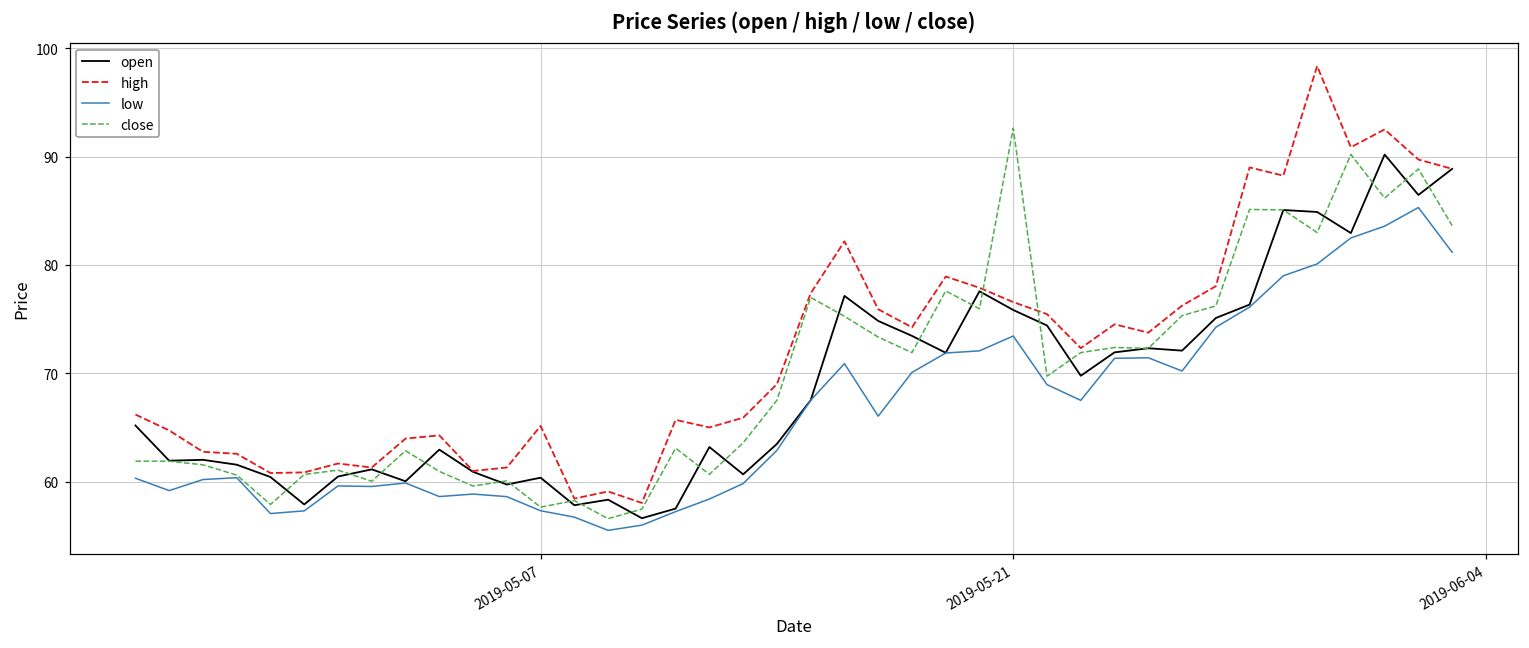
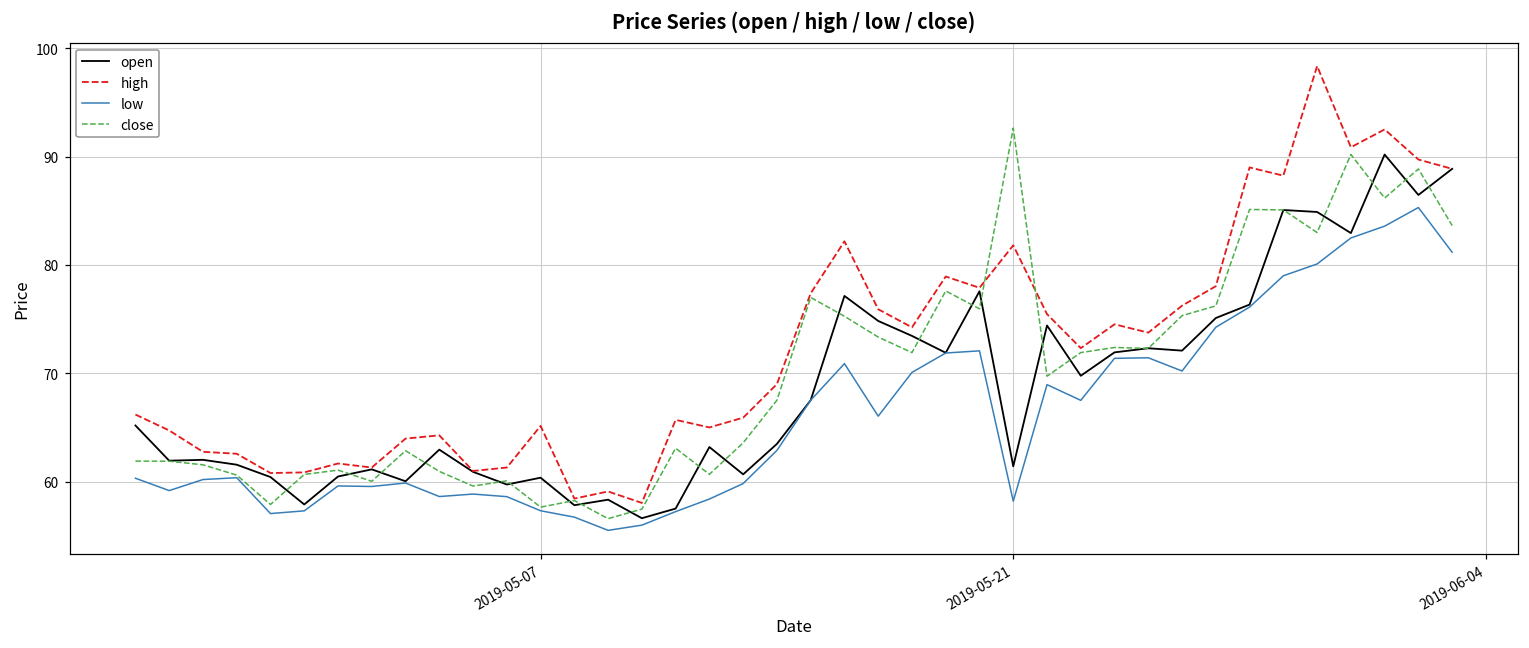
  {
    "open": {
      "2019-05-07": 60,
-     "2019-05-21": 76
+     "2019-05-21": 61
    },
    "high": {
      "2019-05-07": 65,
-     "2019-05-21": 77
+     "2019-05-21": 82
    },
    "low": {
      "2019-05-07": 57,
-     "2019-05-21": 73
+     "2019-05-21": 58
    },
    "close": {
      "2019-05-07": 58,
      "2019-05-21": 93
    }
  }
